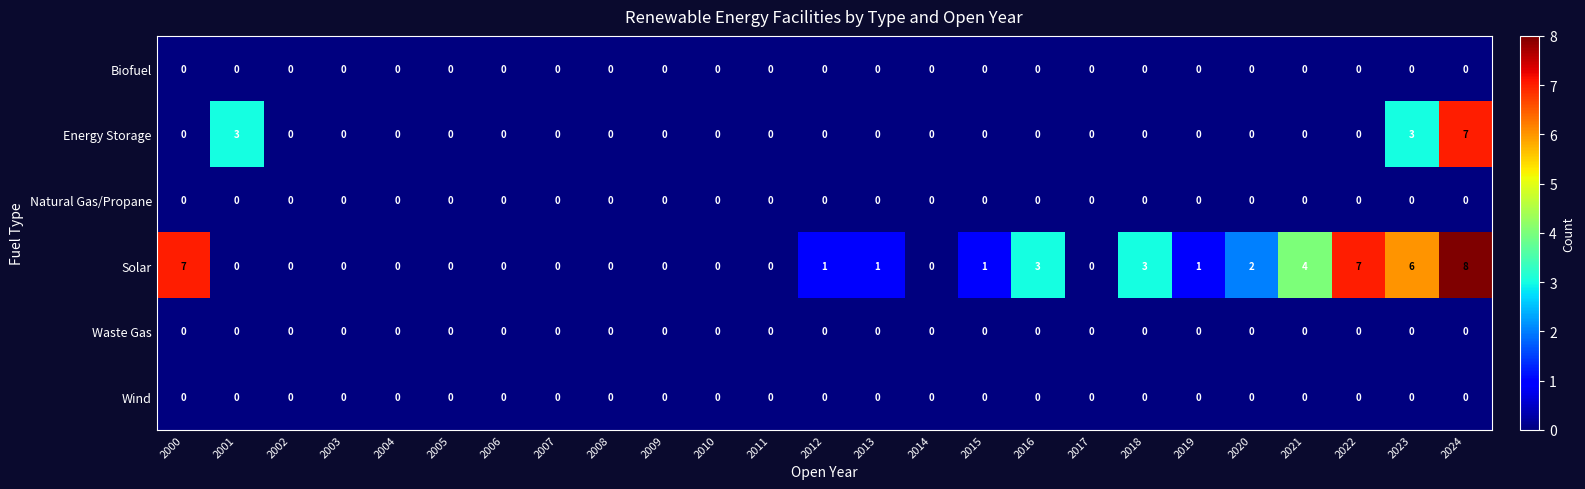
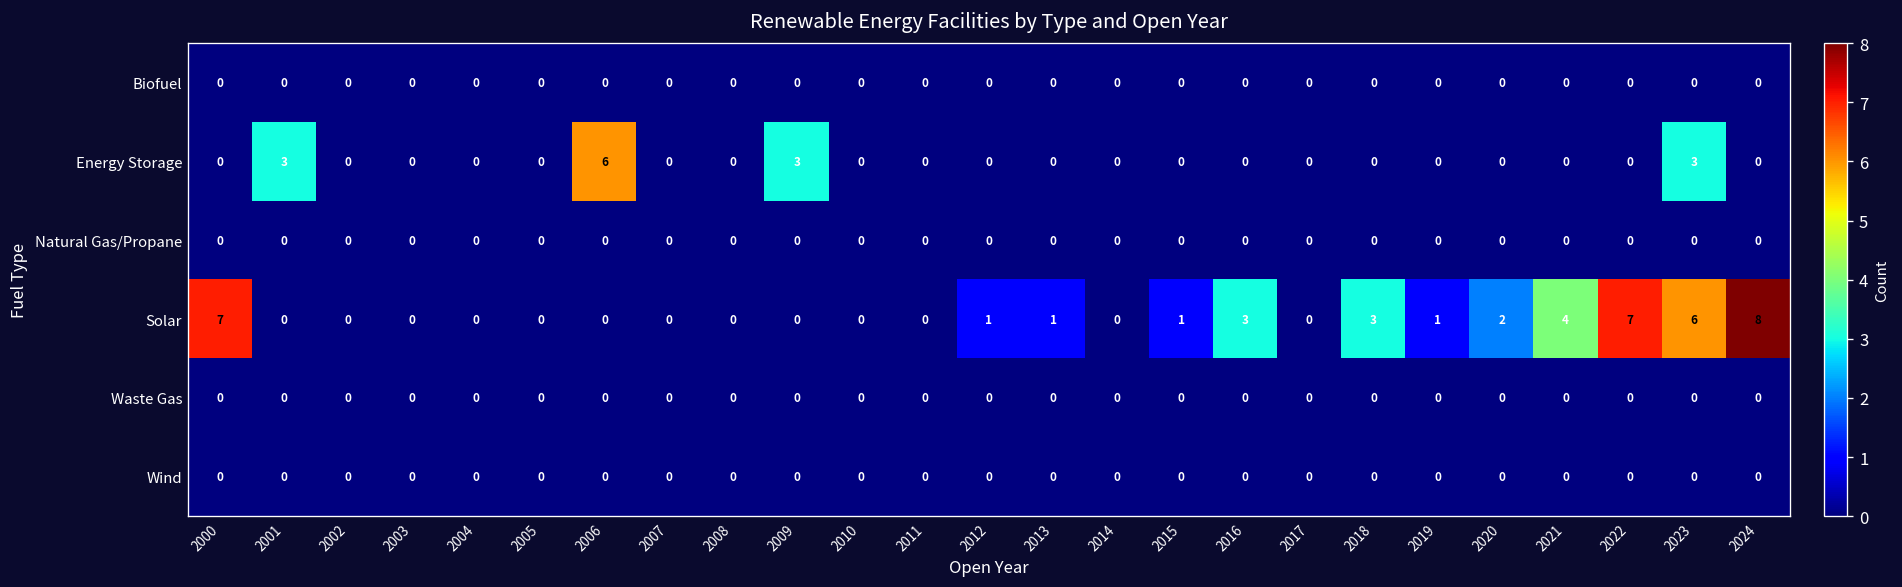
  {
    "Biofuel": {
      "2000": 0,
      "2001": 0,
      "2002": 0,
      "2003": 0,
      "2004": 0,
      "2005": 0,
      "2006": 0,
      "2007": 0,
      "2008": 0,
      "2009": 0,
      "2010": 0,
      "2011": 0,
      "2012": 0,
      "2013": 0,
      "2014": 0,
      "2015": 0,
      "2016": 0,
      "2017": 0,
      "2018": 0,
      "2019": 0,
      "2020": 0,
      "2021": 0,
      "2022": 0,
      "2023": 0,
      "2024": 0
    },
    "Energy Storage": {
      "2000": 0,
      "2001": 3,
      "2002": 0,
      "2003": 0,
      "2004": 0,
      "2005": 0,
-     "2006": 0,
+     "2006": 6,
      "2007": 0,
      "2008": 0,
-     "2009": 0,
+     "2009": 3,
      "2010": 0,
      "2011": 0,
      "2012": 0,
      "2013": 0,
      "2014": 0,
      "2015": 0,
      "2016": 0,
      "2017": 0,
      "2018": 0,
      "2019": 0,
      "2020": 0,
      "2021": 0,
      "2022": 0,
      "2023": 3,
-     "2024": 7
+     "2024": 0
    },
    "Natural Gas/Propane": {
      "2000": 0,
      "2001": 0,
      "2002": 0,
      "2003": 0,
      "2004": 0,
      "2005": 0,
      "2006": 0,
      "2007": 0,
      "2008": 0,
      "2009": 0,
      "2010": 0,
      "2011": 0,
      "2012": 0,
      "2013": 0,
      "2014": 0,
      "2015": 0,
      "2016": 0,
      "2017": 0,
      "2018": 0,
      "2019": 0,
      "2020": 0,
      "2021": 0,
      "2022": 0,
      "2023": 0,
      "2024": 0
    },
    "Solar": {
      "2000": 7,
      "2001": 0,
      "2002": 0,
      "2003": 0,
      "2004": 0,
      "2005": 0,
      "2006": 0,
      "2007": 0,
      "2008": 0,
      "2009": 0,
      "2010": 0,
      "2011": 0,
      "2012": 1,
      "2013": 1,
      "2014": 0,
      "2015": 1,
      "2016": 3,
      "2017": 0,
      "2018": 3,
      "2019": 1,
      "2020": 2,
      "2021": 4,
      "2022": 7,
      "2023": 6,
      "2024": 8
    },
    "Waste Gas": {
      "2000": 0,
      "2001": 0,
      "2002": 0,
      "2003": 0,
      "2004": 0,
      "2005": 0,
      "2006": 0,
      "2007": 0,
      "2008": 0,
      "2009": 0,
      "2010": 0,
      "2011": 0,
      "2012": 0,
      "2013": 0,
      "2014": 0,
      "2015": 0,
      "2016": 0,
      "2017": 0,
      "2018": 0,
      "2019": 0,
      "2020": 0,
      "2021": 0,
      "2022": 0,
      "2023": 0,
      "2024": 0
    },
    "Wind": {
      "2000": 0,
      "2001": 0,
      "2002": 0,
      "2003": 0,
      "2004": 0,
      "2005": 0,
      "2006": 0,
      "2007": 0,
      "2008": 0,
      "2009": 0,
      "2010": 0,
      "2011": 0,
      "2012": 0,
      "2013": 0,
      "2014": 0,
      "2015": 0,
      "2016": 0,
      "2017": 0,
      "2018": 0,
      "2019": 0,
      "2020": 0,
      "2021": 0,
      "2022": 0,
      "2023": 0,
      "2024": 0
    }
  }
